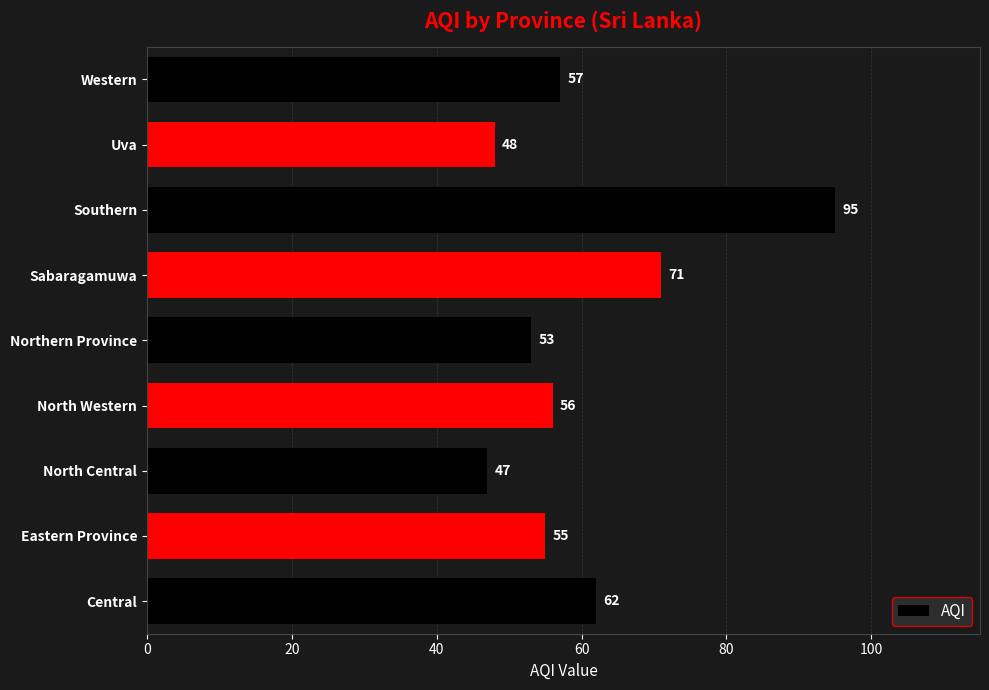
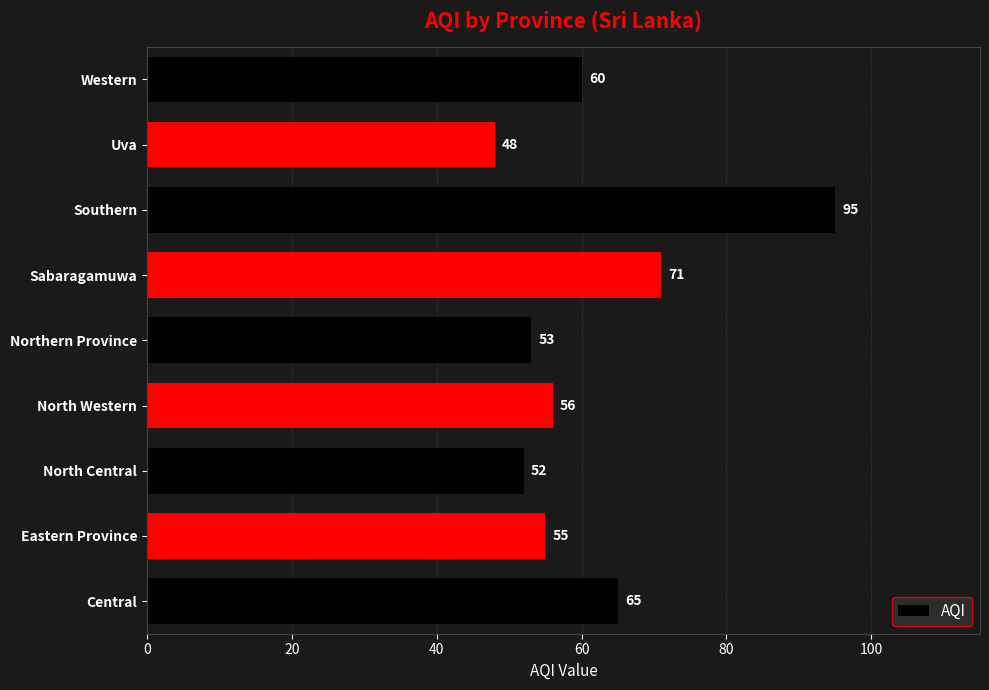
  {
-   "Western": 57,
+   "Western": 60,
    "Uva": 48,
    "Southern": 95,
    "Sabaragamuwa": 71,
    "Northern Province": 53,
    "North Western": 56,
-   "North Central": 47,
+   "North Central": 52,
    "Eastern Province": 55,
-   "Central": 62
+   "Central": 65
  }
